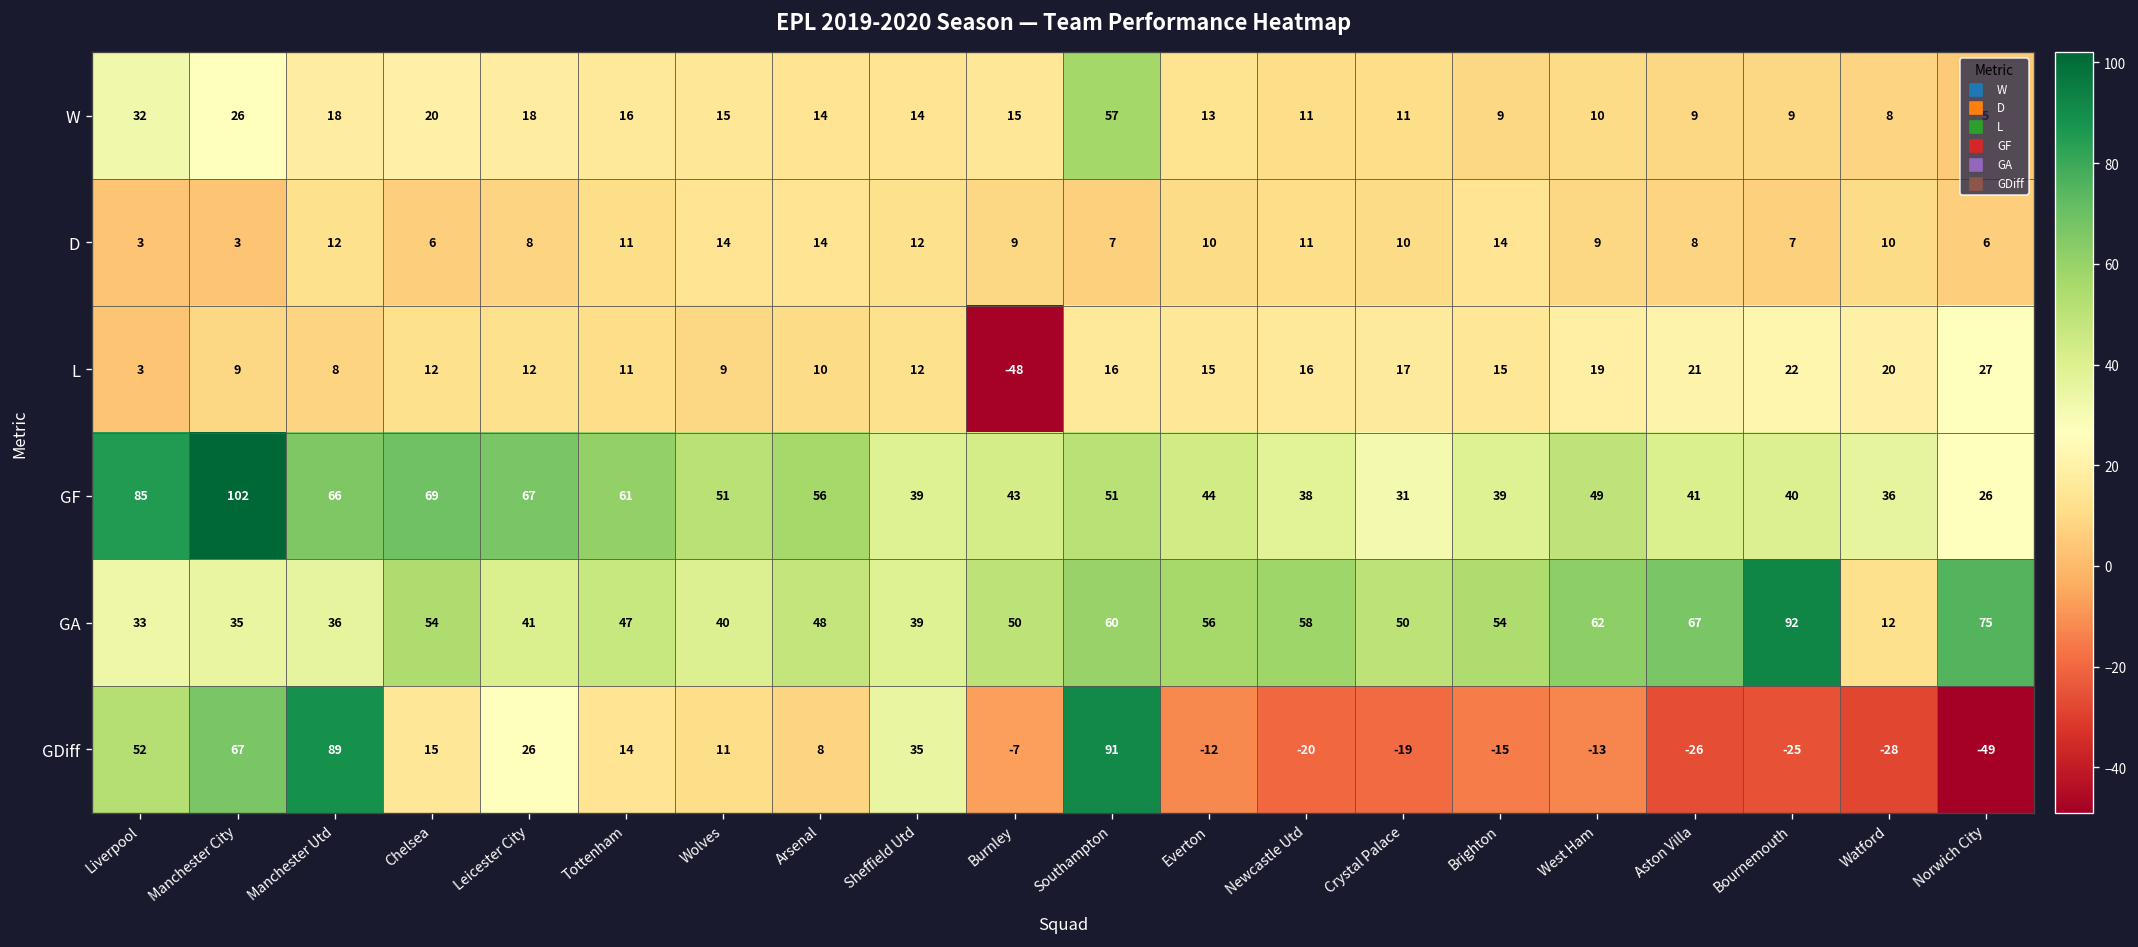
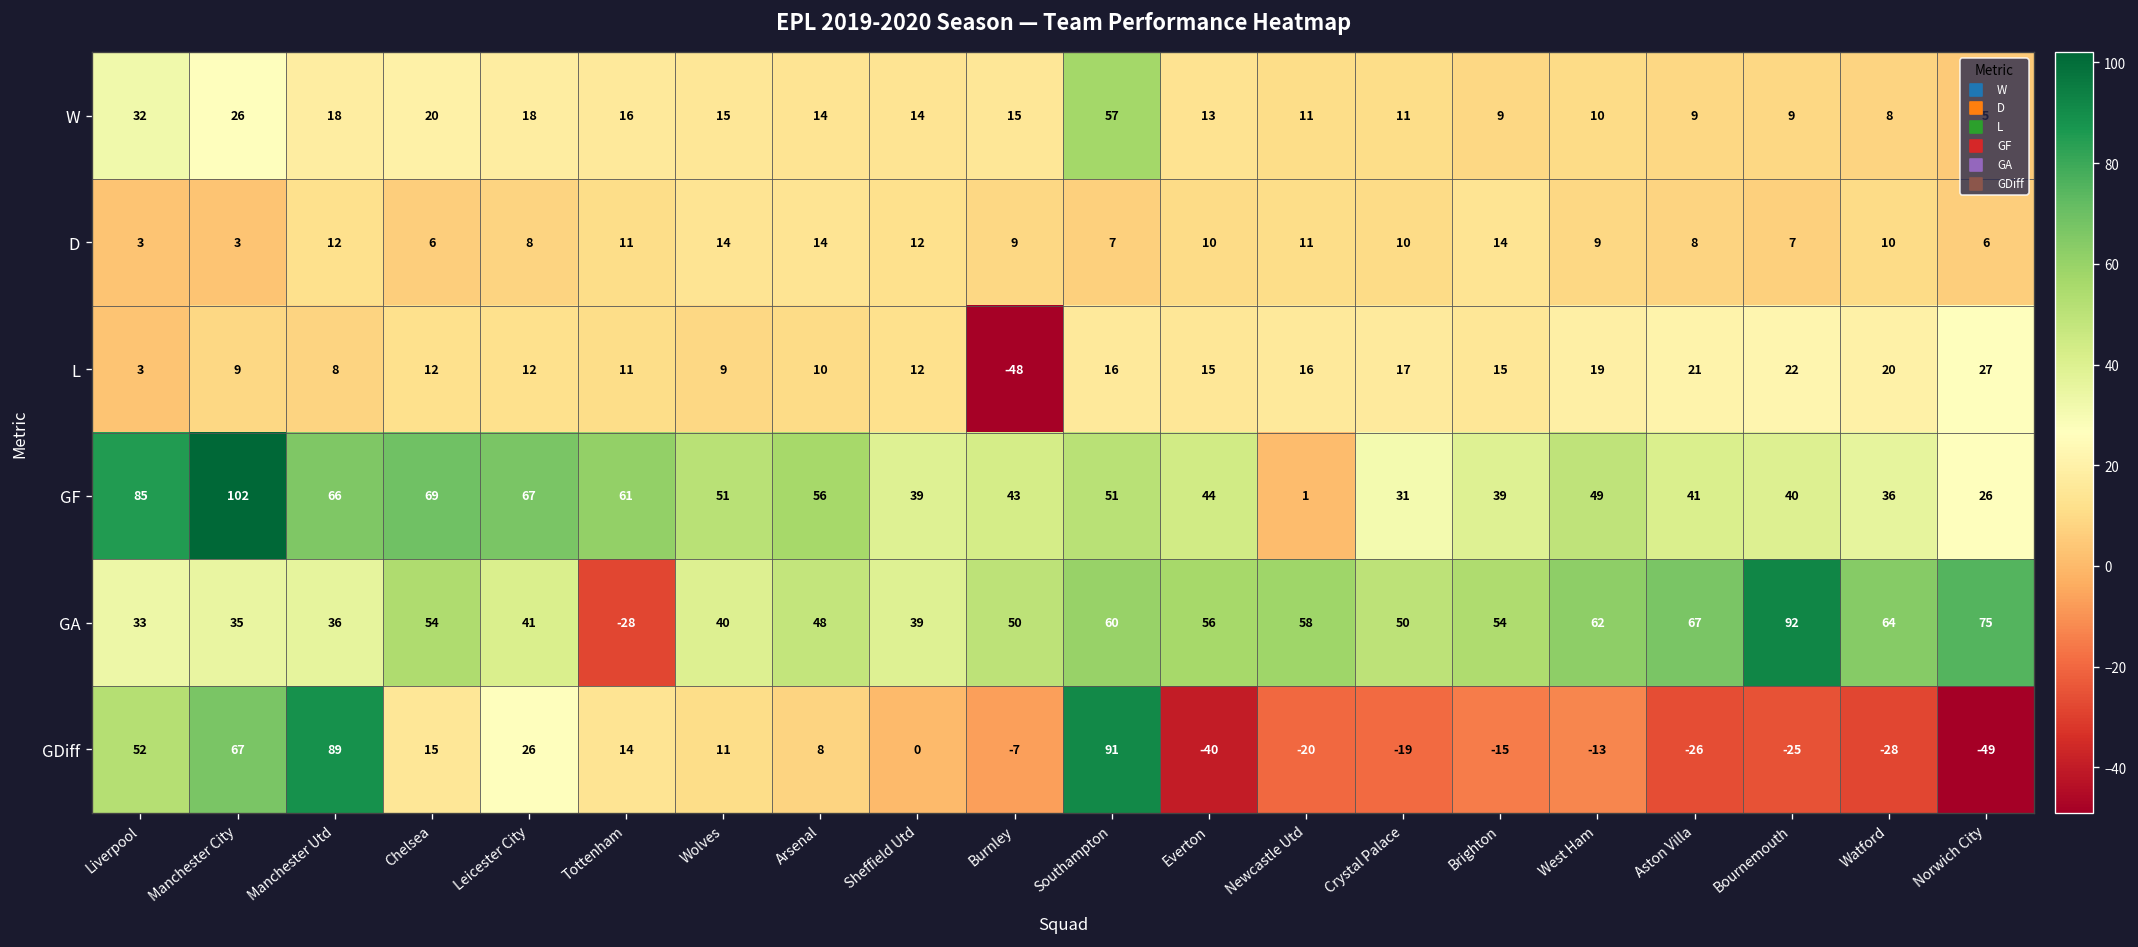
  {
    "W": {
      "Liverpool": 32,
      "Manchester City": 26,
      "Manchester Utd": 18,
      "Chelsea": 20,
      "Leicester City": 18,
      "Tottenham": 16,
      "Wolves": 15,
      "Arsenal": 14,
      "Sheffield Utd": 14,
      "Burnley": 15,
      "Southampton": 57,
      "Everton": 13,
      "Newcastle Utd": 11,
      "Crystal Palace": 11,
      "Brighton": 9,
      "West Ham": 10,
      "Aston Villa": 9,
      "Bournemouth": 9,
      "Watford": 8
    },
    "D": {
      "Liverpool": 3,
      "Manchester City": 3,
      "Manchester Utd": 12,
      "Chelsea": 6,
      "Leicester City": 8,
      "Tottenham": 11,
      "Wolves": 14,
      "Arsenal": 14,
      "Sheffield Utd": 12,
      "Burnley": 9,
      "Southampton": 7,
      "Everton": 10,
      "Newcastle Utd": 11,
      "Crystal Palace": 10,
      "Brighton": 14,
      "West Ham": 9,
      "Aston Villa": 8,
      "Bournemouth": 7,
      "Watford": 10,
      "Norwich City": 6
    },
    "L": {
      "Liverpool": 3,
      "Manchester City": 9,
      "Manchester Utd": 8,
      "Chelsea": 12,
      "Leicester City": 12,
      "Tottenham": 11,
      "Wolves": 9,
      "Arsenal": 10,
      "Sheffield Utd": 12,
      "Burnley": -48,
      "Southampton": 16,
      "Everton": 15,
      "Newcastle Utd": 16,
      "Crystal Palace": 17,
      "Brighton": 15,
      "West Ham": 19,
      "Aston Villa": 21,
      "Bournemouth": 22,
      "Watford": 20,
      "Norwich City": 27
    },
    "GF": {
      "Liverpool": 85,
      "Manchester City": 102,
      "Manchester Utd": 66,
      "Chelsea": 69,
      "Leicester City": 67,
      "Tottenham": 61,
      "Wolves": 51,
      "Arsenal": 56,
      "Sheffield Utd": 39,
      "Burnley": 43,
      "Southampton": 51,
      "Everton": 44,
-     "Newcastle Utd": 38,
+     "Newcastle Utd": 1,
      "Crystal Palace": 31,
      "Brighton": 39,
      "West Ham": 49,
      "Aston Villa": 41,
      "Bournemouth": 40,
      "Watford": 36,
      "Norwich City": 26
    },
    "GA": {
      "Liverpool": 33,
      "Manchester City": 35,
      "Manchester Utd": 36,
      "Chelsea": 54,
      "Leicester City": 41,
-     "Tottenham": 47,
+     "Tottenham": -28,
      "Wolves": 40,
      "Arsenal": 48,
      "Sheffield Utd": 39,
      "Burnley": 50,
      "Southampton": 60,
      "Everton": 56,
      "Newcastle Utd": 58,
      "Crystal Palace": 50,
      "Brighton": 54,
      "West Ham": 62,
      "Aston Villa": 67,
      "Bournemouth": 92,
-     "Watford": 12,
+     "Watford": 64,
      "Norwich City": 75
    },
    "GDiff": {
      "Liverpool": 52,
      "Manchester City": 67,
      "Manchester Utd": 89,
      "Chelsea": 15,
      "Leicester City": 26,
      "Tottenham": 14,
      "Wolves": 11,
      "Arsenal": 8,
-     "Sheffield Utd": 35,
+     "Sheffield Utd": 0,
      "Burnley": -7,
      "Southampton": 91,
-     "Everton": -12,
+     "Everton": -40,
      "Newcastle Utd": -20,
      "Crystal Palace": -19,
      "Brighton": -15,
      "West Ham": -13,
      "Aston Villa": -26,
      "Bournemouth": -25,
      "Watford": -28,
      "Norwich City": -49
    }
  }
